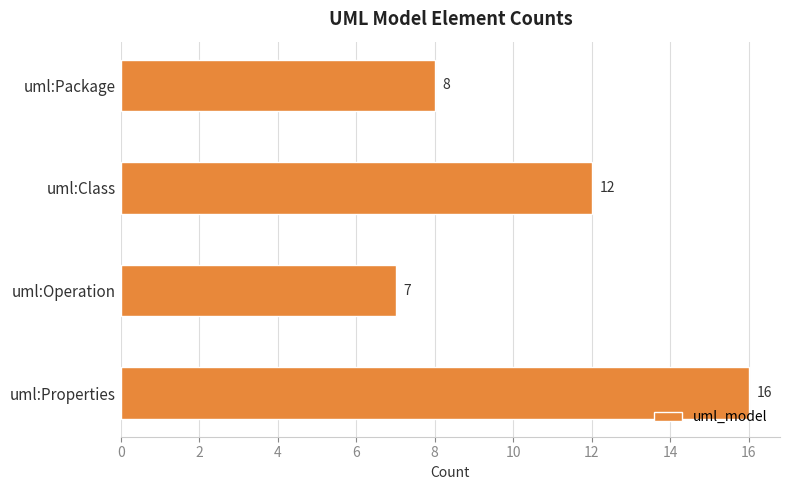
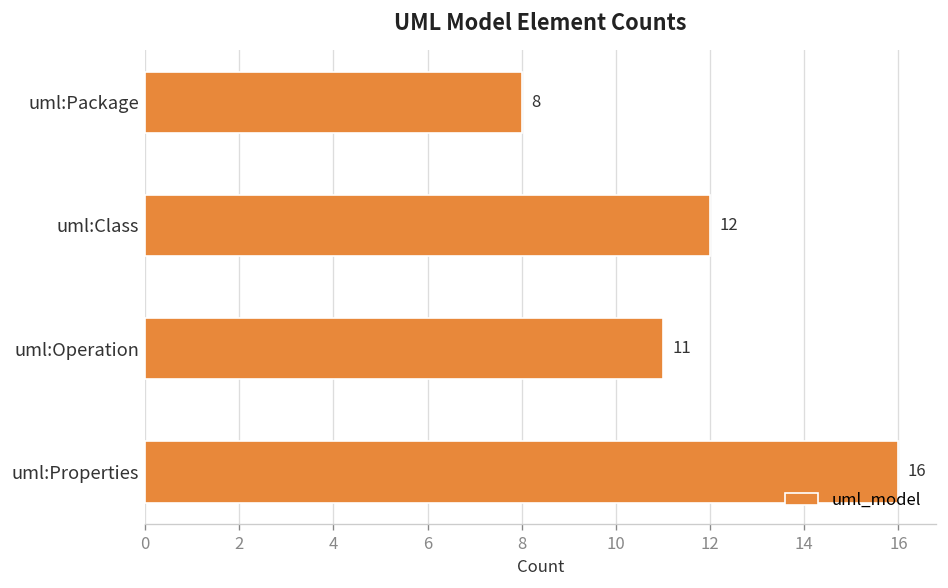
  {
    "uml:Package": 8,
    "uml:Class": 12,
-   "uml:Operation": 7,
+   "uml:Operation": 11,
    "uml:Properties": 16
  }
